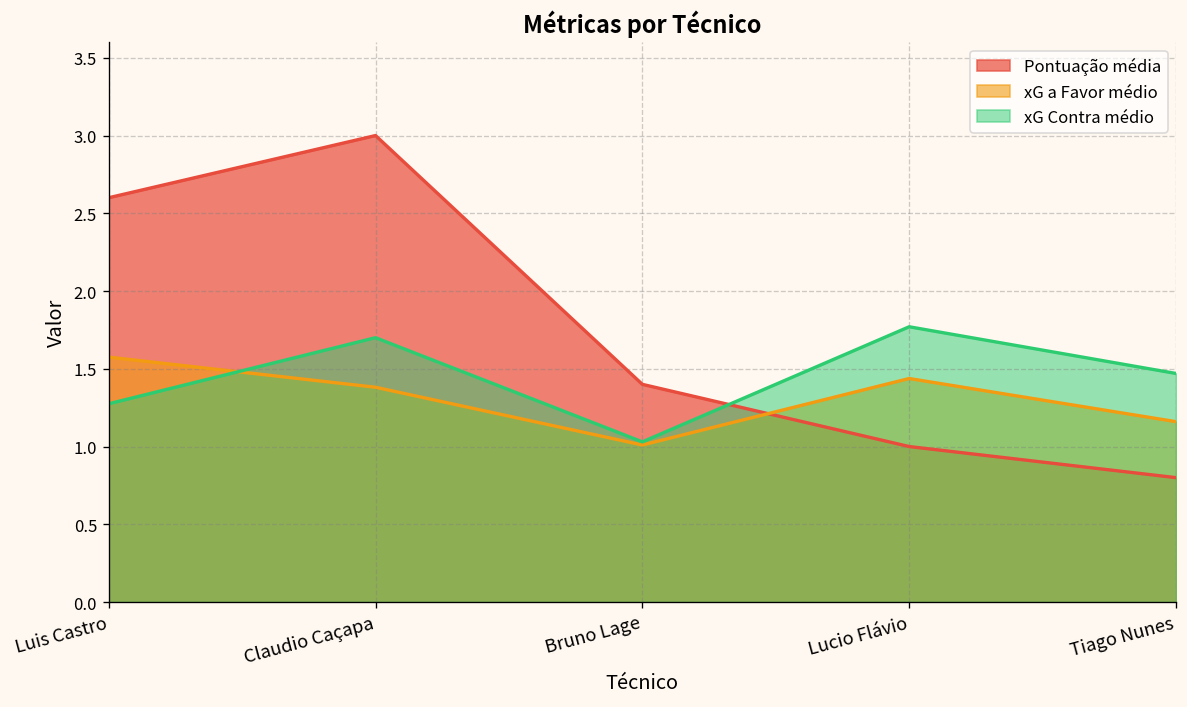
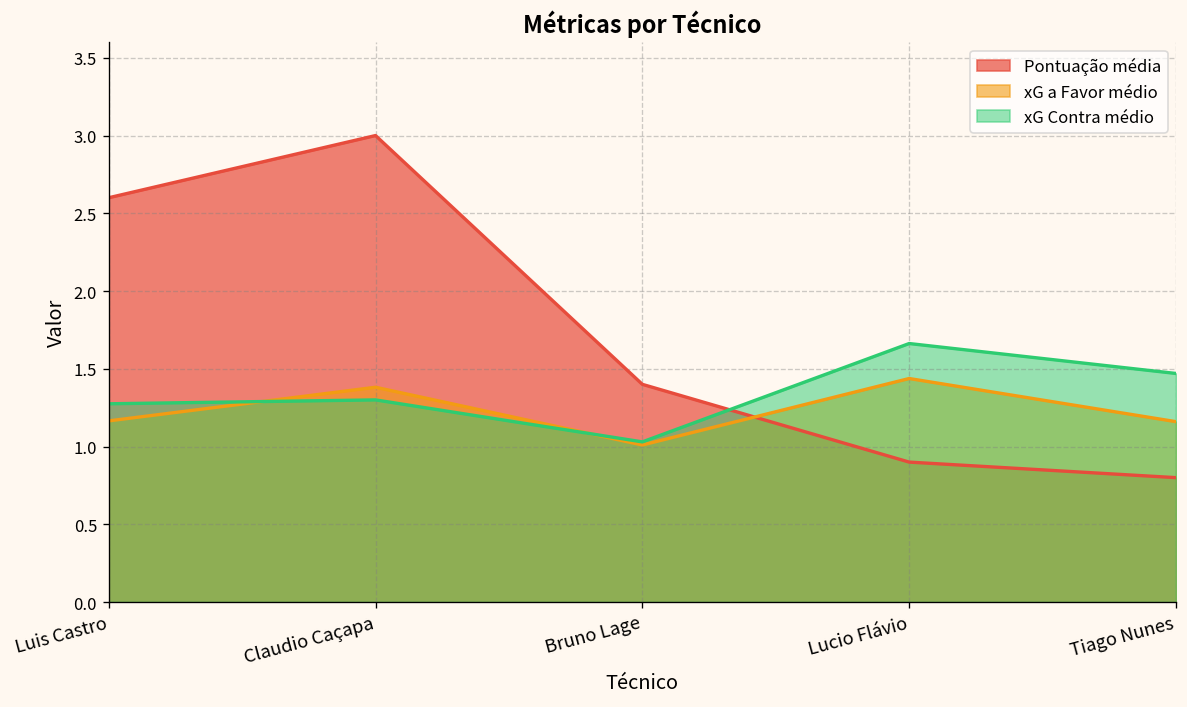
  {
    "Pontuação média": {
      "Luis Castro": 2.6,
      "Claudio Caçapa": 3.0,
      "Bruno Lage": 1.4,
-     "Lucio Flávio": 1.0,
+     "Lucio Flávio": 0.9,
      "Tiago Nunes": 0.8
    },
    "xG a Favor médio": {
-     "Luis Castro": 1.58,
+     "Luis Castro": 1.17,
      "Claudio Caçapa": 1.38,
      "Bruno Lage": 1.01,
      "Lucio Flávio": 1.44,
      "Tiago Nunes": 1.16
    },
    "xG Contra médio": {
      "Luis Castro": 1.28,
-     "Claudio Caçapa": 1.7,
+     "Claudio Caçapa": 1.3,
      "Bruno Lage": 1.03,
-     "Lucio Flávio": 1.77,
+     "Lucio Flávio": 1.66,
      "Tiago Nunes": 1.47
    }
  }
